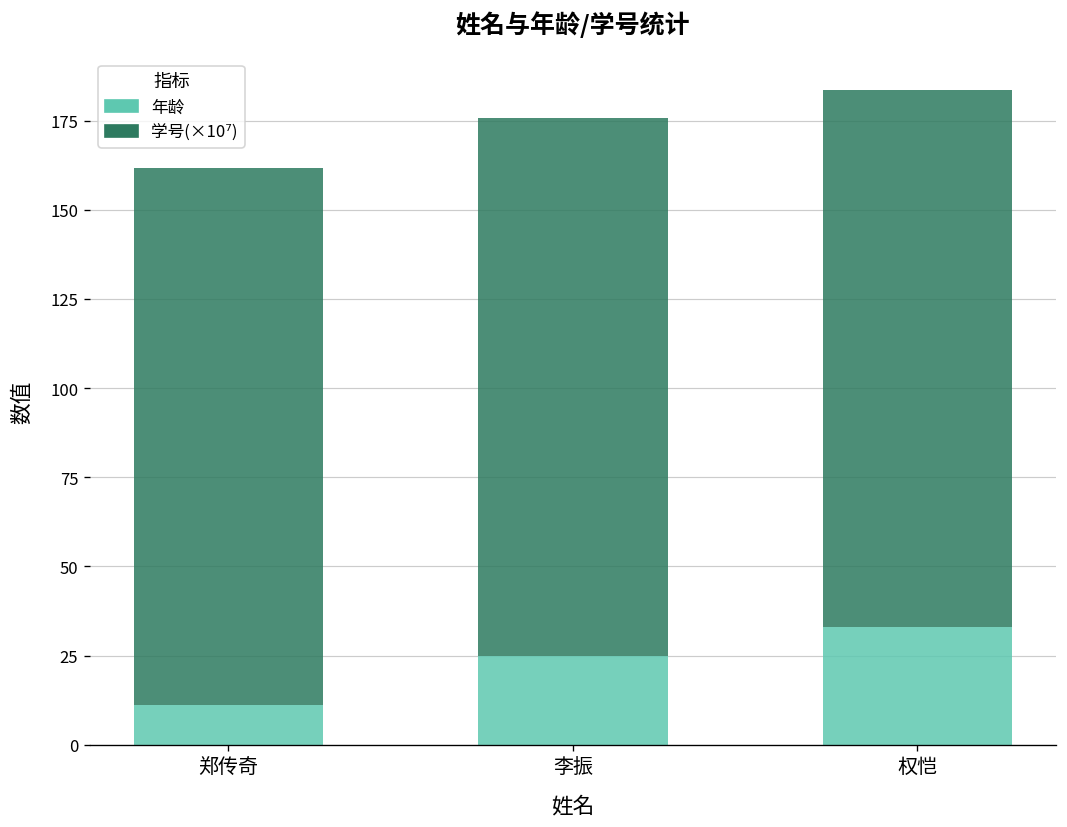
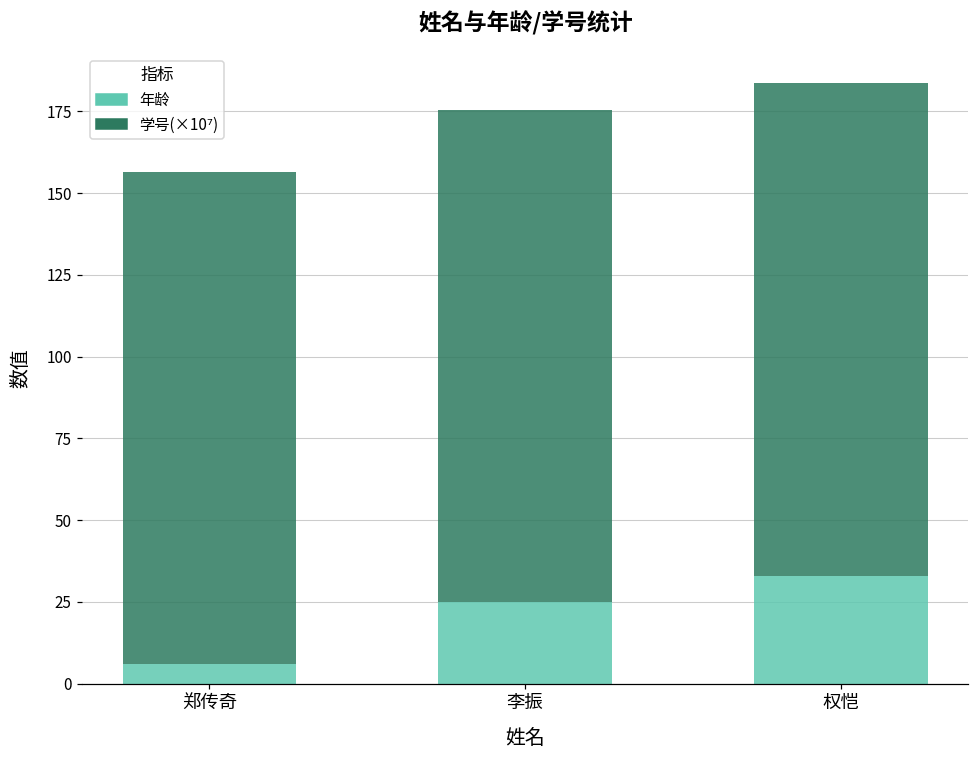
  {
    "年龄": {
-     "郑传奇": 11,
+     "郑传奇": 6,
      "李振": 25,
      "权恺": 33
    },
    "学号(×10⁷)": {
      "郑传奇": 151,
      "李振": 151,
      "权恺": 151
    }
  }
